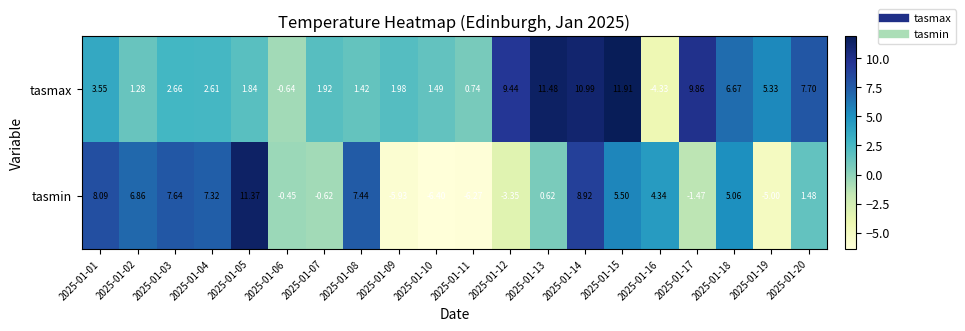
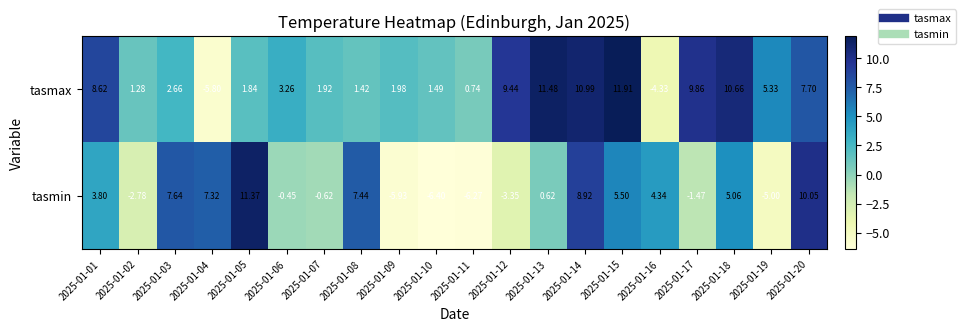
  {
    "tasmax": {
-     "2025-01-01": 3.55,
+     "2025-01-01": 8.62,
      "2025-01-02": 1.28,
      "2025-01-03": 2.66,
-     "2025-01-04": 2.61,
+     "2025-01-04": -5.80,
      "2025-01-05": 1.84,
-     "2025-01-06": -0.64,
+     "2025-01-06": 3.26,
      "2025-01-07": 1.92,
      "2025-01-08": 1.42,
      "2025-01-09": 1.98,
      "2025-01-10": 1.49,
      "2025-01-11": 0.74,
      "2025-01-12": 9.44,
      "2025-01-13": 11.48,
      "2025-01-14": 10.99,
      "2025-01-15": 11.91,
      "2025-01-16": -4.33,
      "2025-01-17": 9.86,
-     "2025-01-18": 6.67,
+     "2025-01-18": 10.66,
      "2025-01-19": 5.33,
      "2025-01-20": 7.70
    },
    "tasmin": {
-     "2025-01-01": 8.09,
-     "2025-01-02": 6.86,
+     "2025-01-01": 3.80,
+     "2025-01-02": -2.78,
      "2025-01-03": 7.64,
      "2025-01-04": 7.32,
      "2025-01-05": 11.37,
      "2025-01-06": -0.45,
      "2025-01-07": -0.62,
      "2025-01-08": 7.44,
      "2025-01-12": -3.35,
      "2025-01-13": 0.62,
      "2025-01-14": 8.92,
      "2025-01-15": 5.50,
      "2025-01-16": 4.34,
      "2025-01-17": -1.47,
      "2025-01-18": 5.06,
      "2025-01-19": -5.00,
-     "2025-01-20": 1.48
+     "2025-01-20": 10.05
    }
  }
